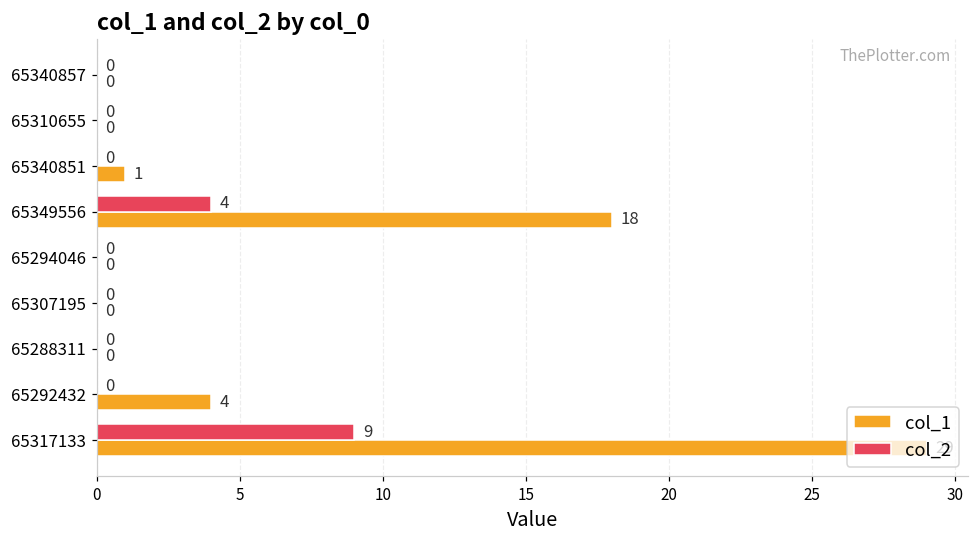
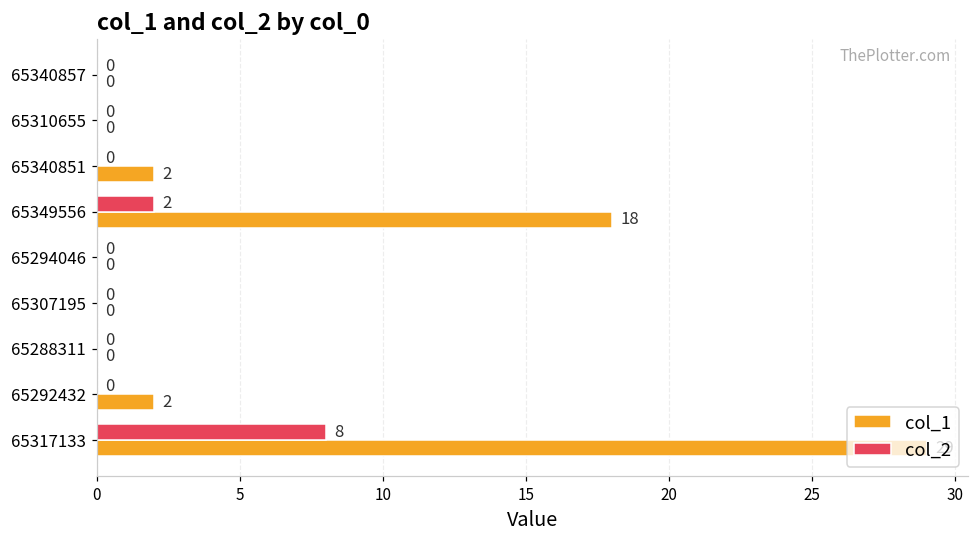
  {
    "col_1": {
      "65340857": 0,
      "65310655": 0,
-     "65340851": 1,
+     "65340851": 2,
      "65349556": 18,
      "65294046": 0,
      "65307195": 0,
      "65288311": 0,
-     "65292432": 4
+     "65292432": 2
    },
    "col_2": {
      "65340857": 0,
      "65310655": 0,
      "65340851": 0,
-     "65349556": 4,
+     "65349556": 2,
      "65294046": 0,
      "65307195": 0,
      "65288311": 0,
      "65292432": 0,
-     "65317133": 9
+     "65317133": 8
    }
  }
